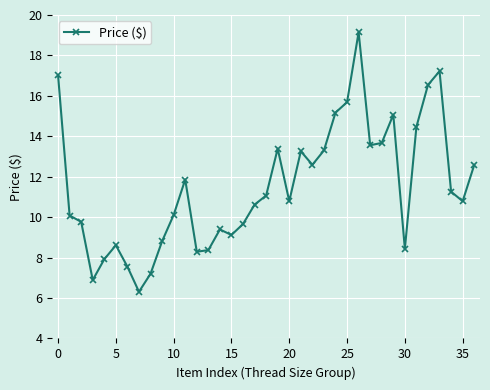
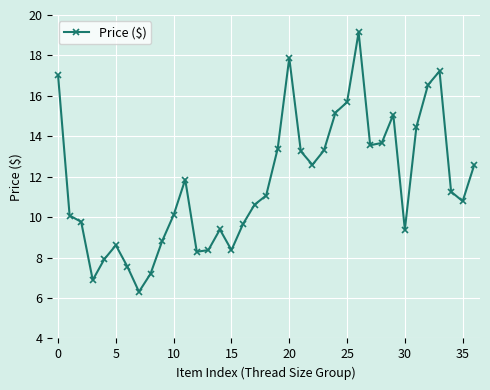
  {
    "0": 17.0,
    "5": 8.6,
    "10": 10.1,
-   "15": 9.1,
-   "20": 10.8,
+   "15": 8.4,
+   "20": 17.9,
    "25": 15.7,
-   "30": 8.4,
+   "30": 9.4,
    "35": 10.8
  }
